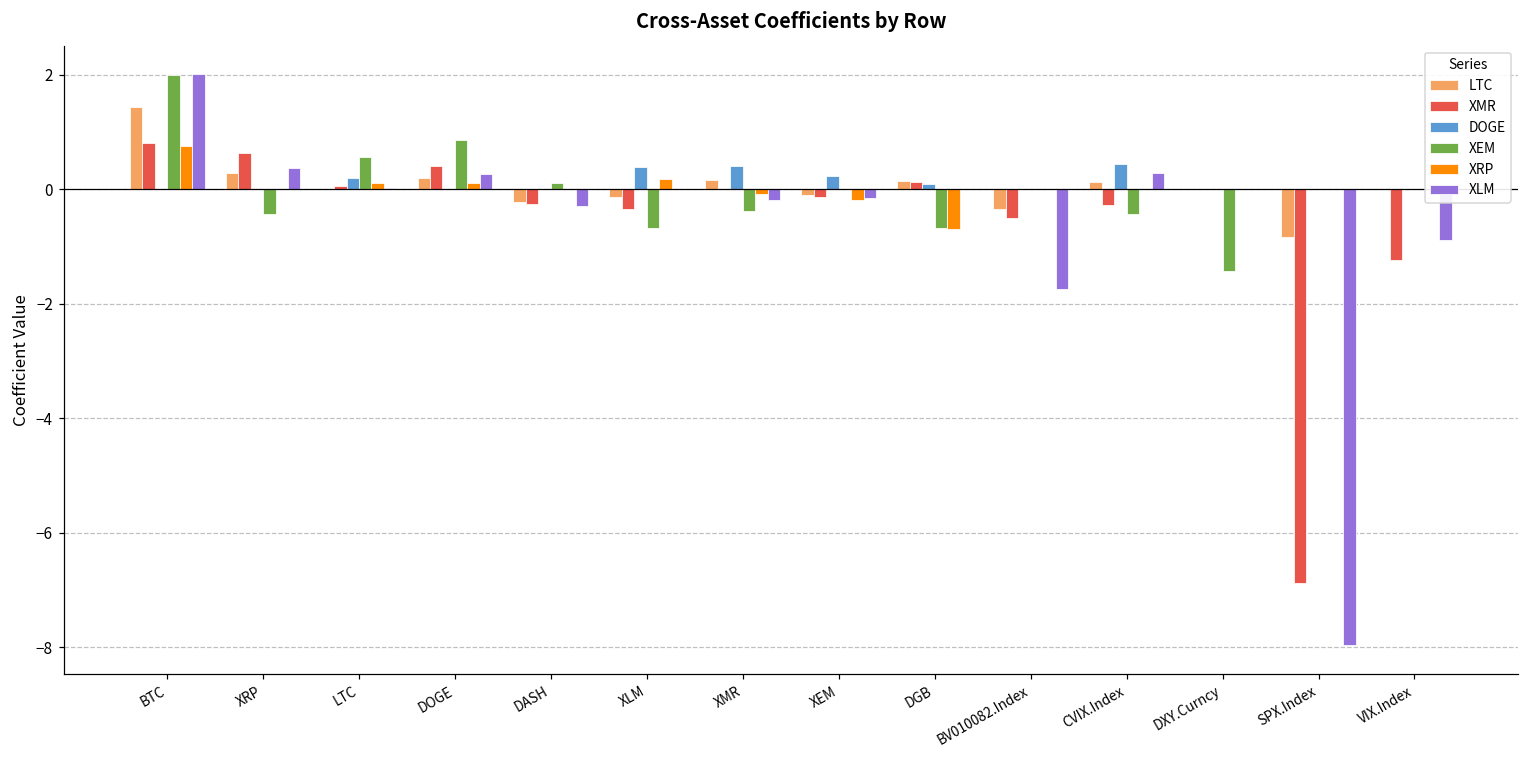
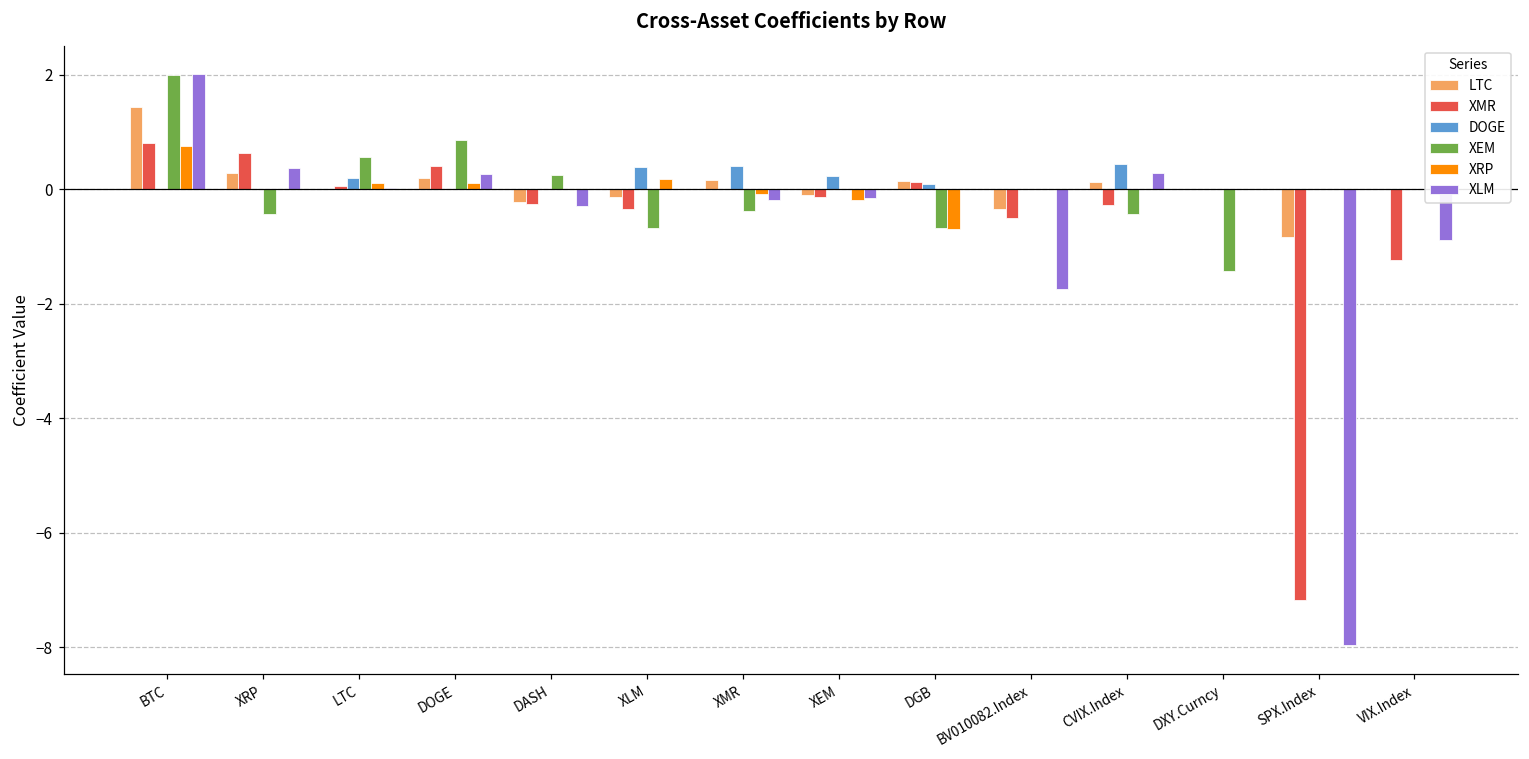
  {
    "LTC": {
      "BTC": 1.4,
      "XRP": 0.3,
      "LTC": 0.0,
      "DOGE": 0.2,
      "DASH": -0.2,
      "XLM": -0.1,
      "XMR": 0.2,
      "XEM": -0.1,
      "DGB": 0.1,
      "BV010082.Index": -0.3,
      "CVIX.Index": 0.1,
      "DXY.Curncy": 0.0,
      "SPX.Index": -0.8,
      "VIX.Index": 0.0
    },
    "XMR": {
      "BTC": 0.8,
      "XRP": 0.6,
      "LTC": 0.1,
      "DOGE": 0.4,
      "DASH": -0.3,
      "XLM": -0.3,
      "XMR": 0.0,
      "XEM": -0.1,
      "DGB": 0.1,
      "BV010082.Index": -0.5,
      "CVIX.Index": -0.3,
-     "SPX.Index": -6.9,
+     "SPX.Index": -7.2,
      "VIX.Index": -1.2
    },
    "DOGE": {
      "BTC": 0.0,
      "XRP": 0.0,
      "LTC": 0.2,
      "DOGE": 0.0,
      "DASH": 0.0,
      "XLM": 0.4,
      "XMR": 0.4,
      "XEM": 0.2,
      "DGB": 0.1,
      "BV010082.Index": 0.0,
      "CVIX.Index": 0.4,
      "DXY.Curncy": 0.0,
      "SPX.Index": 0.0,
      "VIX.Index": 0.0
    },
    "XEM": {
      "BTC": 2.0,
      "XRP": -0.4,
      "LTC": 0.6,
      "DOGE": 0.9,
-     "DASH": 0.1,
+     "DASH": 0.3,
      "XLM": -0.7,
      "XMR": -0.4,
      "XEM": 0.0,
      "DGB": -0.7,
      "BV010082.Index": 0.0,
      "CVIX.Index": -0.4,
      "DXY.Curncy": -1.4,
      "SPX.Index": 0.0,
      "VIX.Index": 0.0
    },
    "XRP": {
      "BTC": 0.7,
      "XRP": 0.0,
      "LTC": 0.1,
      "DOGE": 0.1,
      "DASH": 0.0,
      "XLM": 0.2,
      "XMR": -0.1,
      "XEM": -0.2,
      "DGB": -0.7,
      "BV010082.Index": 0.0,
      "CVIX.Index": 0.0,
      "DXY.Curncy": 0.0,
      "SPX.Index": 0.0
    },
    "XLM": {
      "BTC": 2.0,
      "XRP": 0.4,
      "DOGE": 0.3,
      "DASH": -0.3,
      "XLM": 0.0,
      "XMR": -0.2,
      "XEM": -0.1,
      "DGB": 0.0,
      "BV010082.Index": -1.7,
      "CVIX.Index": 0.3,
      "DXY.Curncy": 0.0,
      "SPX.Index": -8.0,
      "VIX.Index": -0.9
    }
  }
